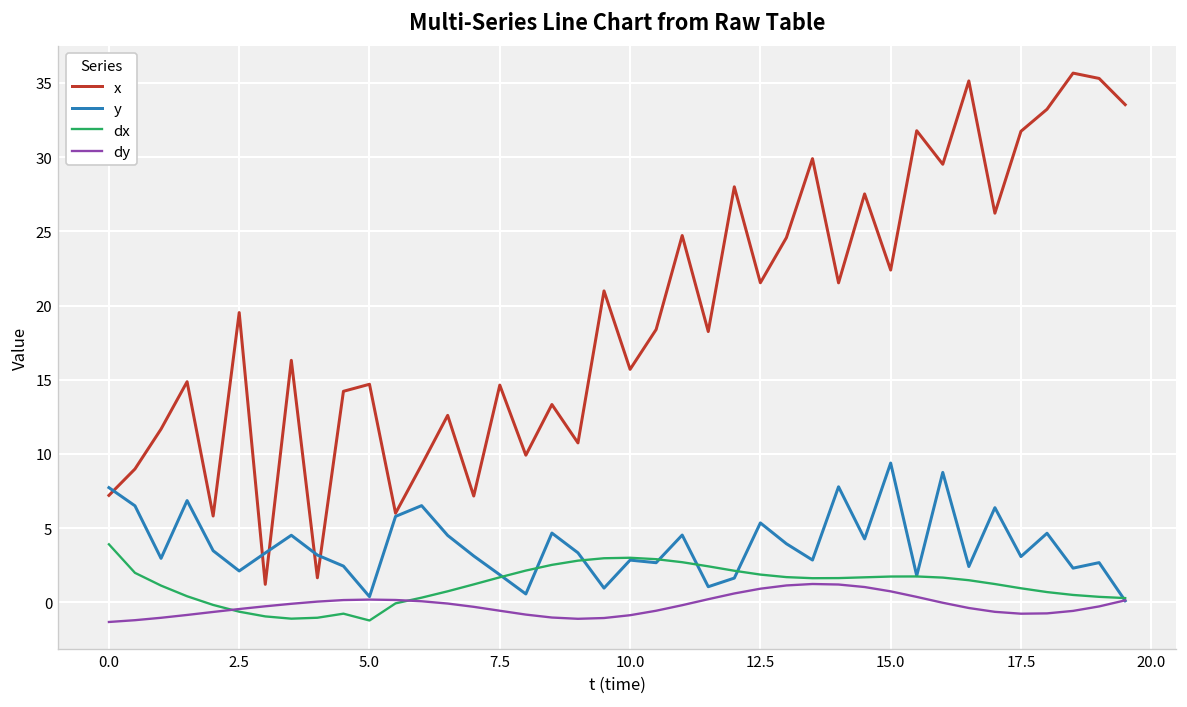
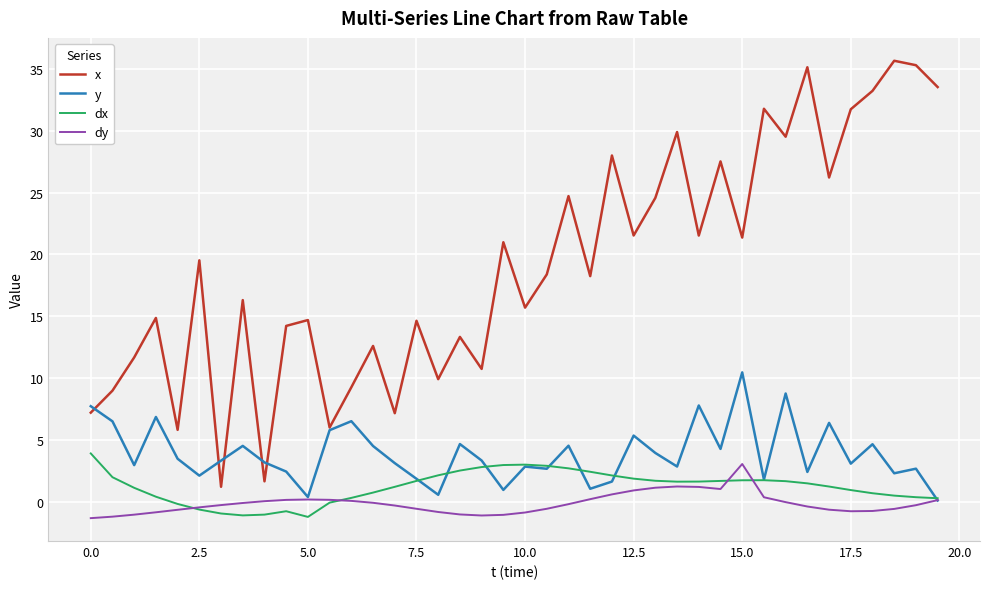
  {
    "x": {
      "0.0": 7.2,
      "2.5": 19.5,
      "5.0": 14.7,
      "7.5": 14.6,
      "10.0": 15.7,
      "12.5": 21.5,
-     "15.0": 22.4,
+     "15.0": 21.4,
      "17.5": 31.7
    },
    "y": {
      "0.0": 7.7,
      "2.5": 2.1,
      "12.5": 5.4,
-     "15.0": 9.4,
+     "15.0": 10.5,
      "17.5": 3.1
    },
    "dx": {
      "0.0": 3.9,
      "5.0": -1.2,
      "12.5": 1.9,
      "15.0": 1.7,
      "17.5": 1.0
    },
    "dy": {
      "0.0": -1.3,
      "7.5": -0.6,
      "10.0": -0.9,
      "12.5": 0.9,
-     "15.0": 0.7,
+     "15.0": 3.1,
      "17.5": -0.8
    }
  }
